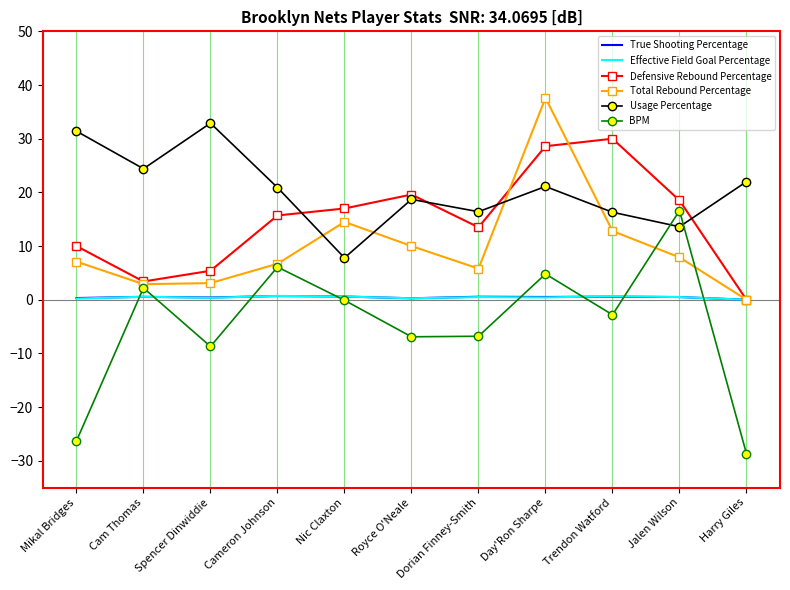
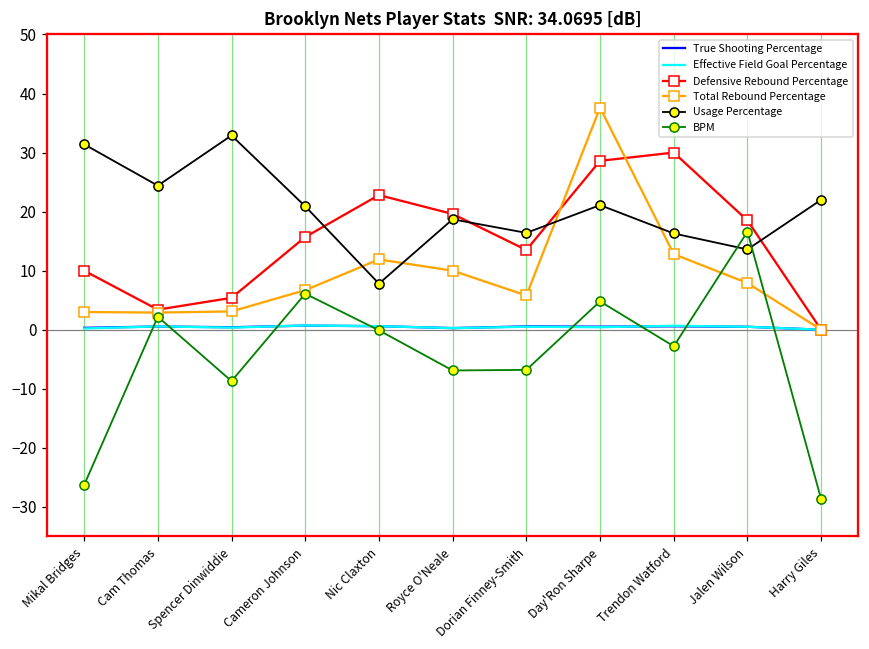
  {
    "Defensive Rebound Percentage": {
      "Mikal Bridges": 10,
      "Cam Thomas": 3,
      "Spencer Dinwiddie": 5,
      "Cameron Johnson": 16,
-     "Nic Claxton": 17,
+     "Nic Claxton": 23,
      "Royce O'Neale": 20,
      "Dorian Finney-Smith": 14,
      "Day'Ron Sharpe": 29,
      "Trendon Watford": 30,
      "Jalen Wilson": 19
    },
    "Total Rebound Percentage": {
-     "Mikal Bridges": 7,
+     "Mikal Bridges": 3,
      "Cam Thomas": 3,
      "Spencer Dinwiddie": 3,
      "Cameron Johnson": 7,
-     "Nic Claxton": 15,
+     "Nic Claxton": 12,
      "Royce O'Neale": 10,
      "Dorian Finney-Smith": 6,
      "Day'Ron Sharpe": 38,
      "Trendon Watford": 13,
      "Jalen Wilson": 8
    },
    "Usage Percentage": {
      "Mikal Bridges": 31,
      "Cam Thomas": 24,
      "Spencer Dinwiddie": 33,
      "Cameron Johnson": 21,
      "Nic Claxton": 8,
      "Royce O'Neale": 19,
      "Dorian Finney-Smith": 16,
      "Day'Ron Sharpe": 21,
      "Trendon Watford": 16,
      "Jalen Wilson": 14,
      "Harry Giles": 22
    },
    "BPM": {
      "Mikal Bridges": -26,
      "Cam Thomas": 2,
      "Spencer Dinwiddie": -9,
      "Cameron Johnson": 6,
      "Nic Claxton": 0,
      "Royce O'Neale": -7,
      "Dorian Finney-Smith": -7,
      "Day'Ron Sharpe": 5,
      "Trendon Watford": -3,
      "Jalen Wilson": 17,
      "Harry Giles": -29
    }
  }
